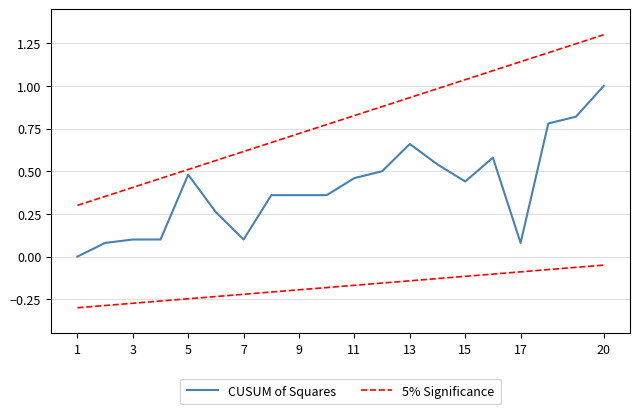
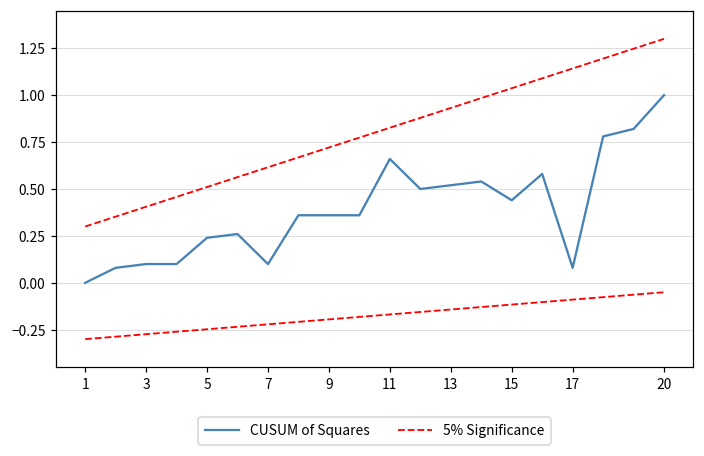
  {
    "CUSUM of Squares": {
      "1": 0.00,
      "3": 0.10,
-     "5": 0.48,
+     "5": 0.24,
      "7": 0.10,
      "9": 0.36,
-     "11": 0.46,
-     "13": 0.66,
+     "11": 0.66,
+     "13": 0.52,
      "15": 0.44,
      "17": 0.08,
      "20": 1.00
    }
  }
